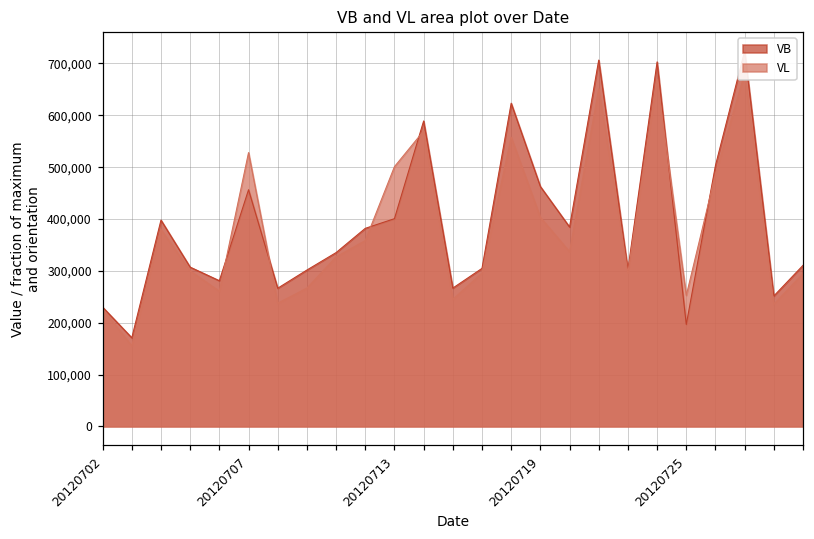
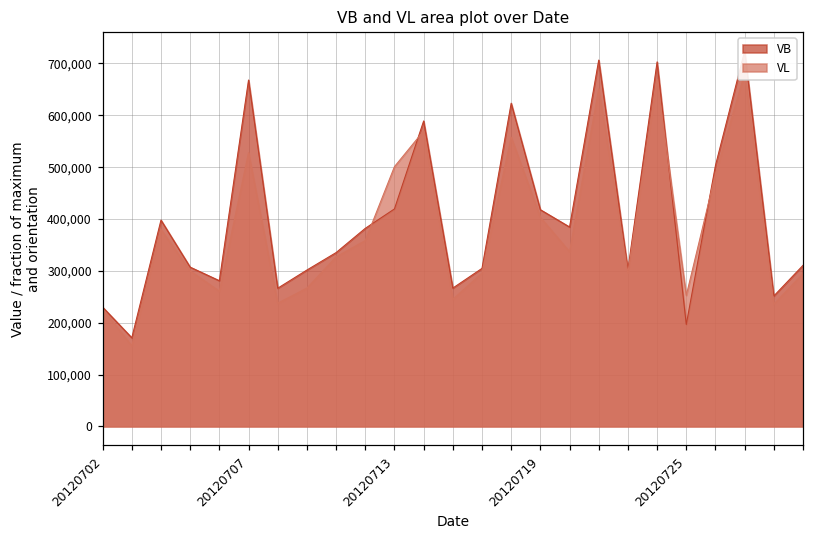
  {
    "VB": {
-     "20120707": "460,000",
-     "20120713": "400,000",
-     "20120719": "460,000",
+     "20120707": "670,000",
+     "20120713": "420,000",
+     "20120719": "420,000",
      "20120725": "200,000"
    },
    "VL": {
      "20120707": "530,000",
      "20120713": "500,000",
      "20120719": "400,000",
      "20120725": "250,000"
    }
  }
